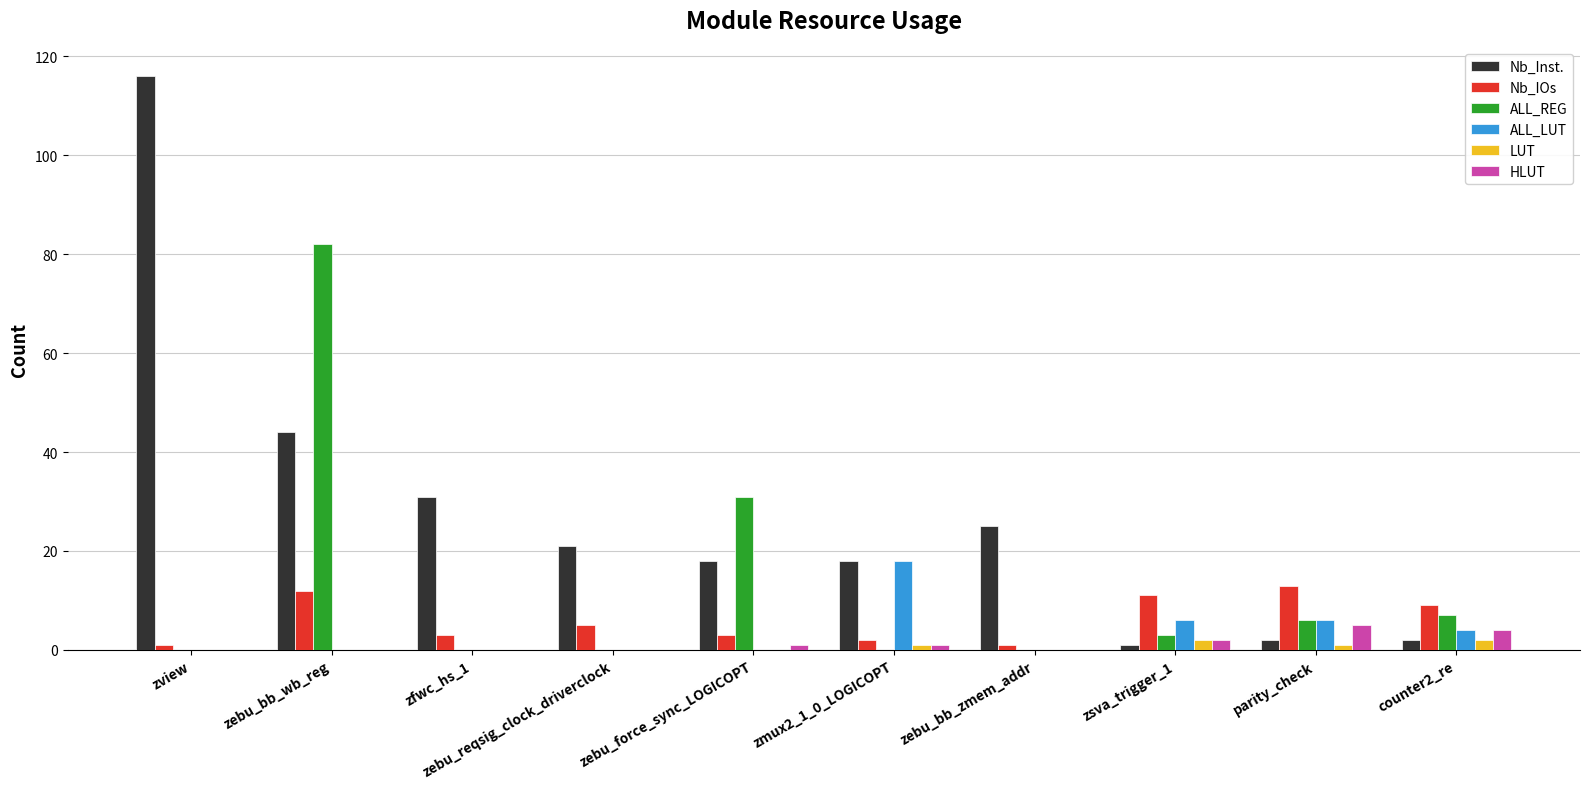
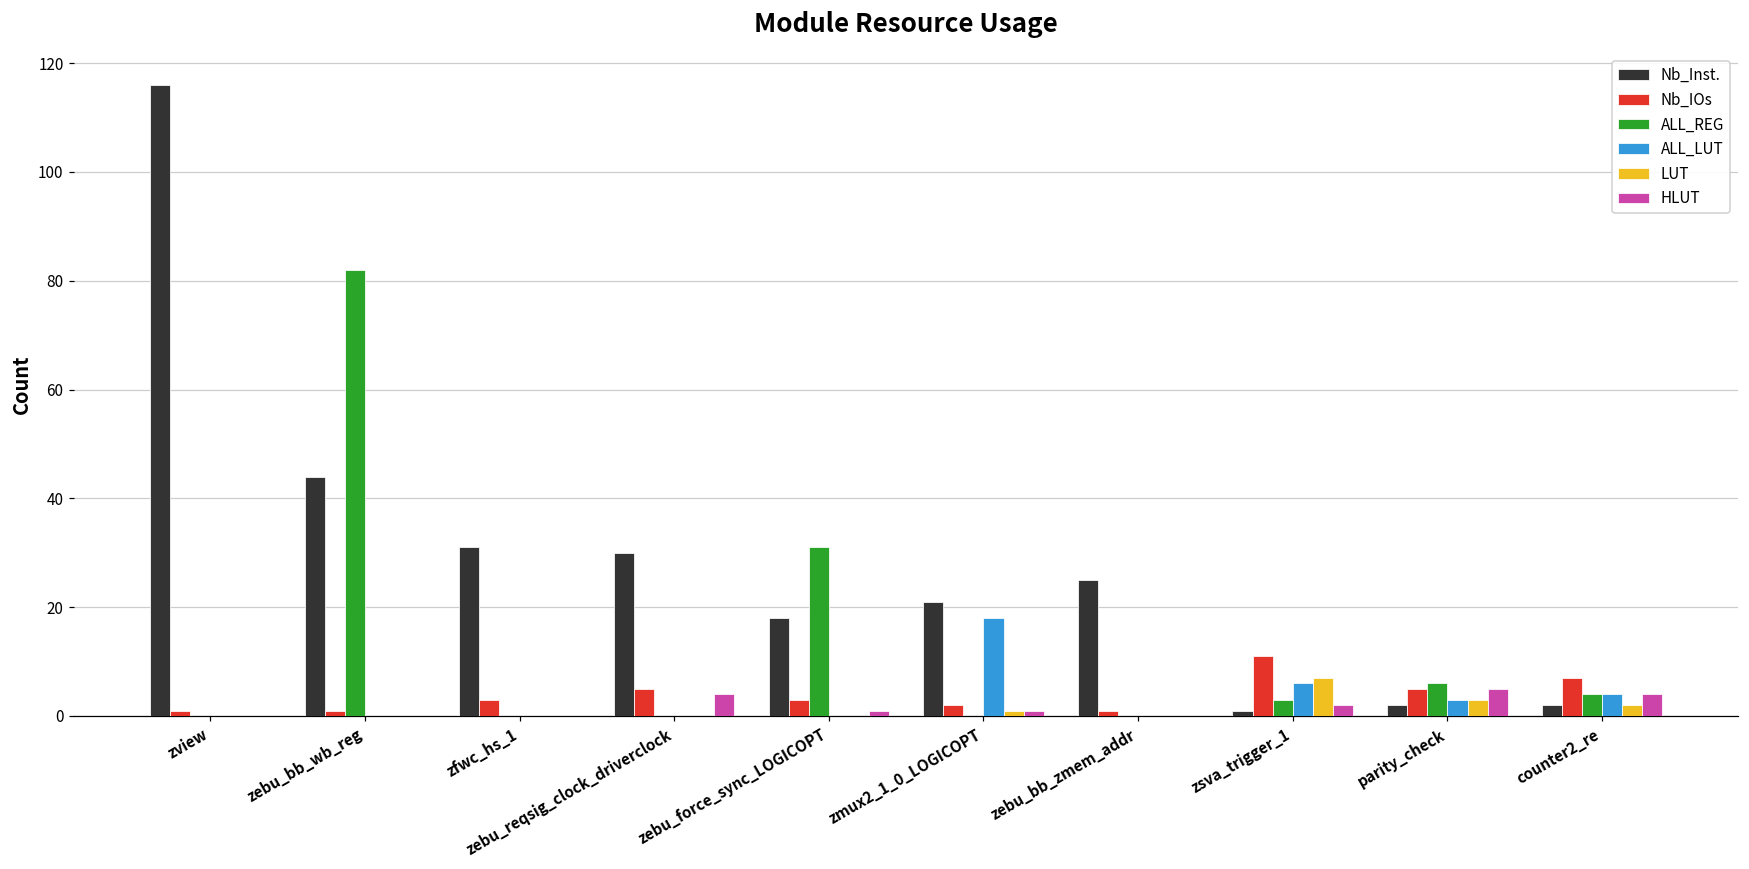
  {
    "Nb_Inst.": {
      "zview": 116,
      "zebu_bb_wb_reg": 44,
      "zfwc_hs_1": 31,
-     "zebu_reqsig_clock_driverclock": 21,
+     "zebu_reqsig_clock_driverclock": 30,
      "zebu_force_sync_LOGICOPT": 18,
-     "zmux2_1_0_LOGICOPT": 18,
+     "zmux2_1_0_LOGICOPT": 21,
      "zebu_bb_zmem_addr": 25,
      "zsva_trigger_1": 1,
      "parity_check": 2,
      "counter2_re": 2
    },
    "Nb_IOs": {
      "zview": 1,
-     "zebu_bb_wb_reg": 12,
+     "zebu_bb_wb_reg": 1,
      "zfwc_hs_1": 3,
      "zebu_reqsig_clock_driverclock": 5,
      "zebu_force_sync_LOGICOPT": 3,
      "zmux2_1_0_LOGICOPT": 2,
      "zebu_bb_zmem_addr": 1,
      "zsva_trigger_1": 11,
-     "parity_check": 13,
-     "counter2_re": 9
+     "parity_check": 5,
+     "counter2_re": 7
    },
    "ALL_REG": {
      "zview": 0,
      "zebu_bb_wb_reg": 82,
      "zfwc_hs_1": 0,
      "zebu_reqsig_clock_driverclock": 0,
      "zebu_force_sync_LOGICOPT": 31,
      "zmux2_1_0_LOGICOPT": 0,
      "zebu_bb_zmem_addr": 0,
      "zsva_trigger_1": 3,
      "parity_check": 6,
-     "counter2_re": 7
+     "counter2_re": 4
    },
    "ALL_LUT": {
      "zview": 0,
      "zebu_bb_wb_reg": 0,
      "zfwc_hs_1": 0,
      "zebu_reqsig_clock_driverclock": 0,
      "zebu_force_sync_LOGICOPT": 0,
      "zmux2_1_0_LOGICOPT": 18,
      "zebu_bb_zmem_addr": 0,
      "zsva_trigger_1": 6,
-     "parity_check": 6,
+     "parity_check": 3,
      "counter2_re": 4
    },
    "LUT": {
      "zview": 0,
      "zebu_bb_wb_reg": 0,
      "zfwc_hs_1": 0,
      "zebu_reqsig_clock_driverclock": 0,
      "zebu_force_sync_LOGICOPT": 0,
      "zmux2_1_0_LOGICOPT": 1,
      "zebu_bb_zmem_addr": 0,
-     "zsva_trigger_1": 2,
-     "parity_check": 1,
+     "zsva_trigger_1": 7,
+     "parity_check": 3,
      "counter2_re": 2
    },
    "HLUT": {
      "zview": 0,
      "zebu_bb_wb_reg": 0,
      "zfwc_hs_1": 0,
-     "zebu_reqsig_clock_driverclock": 0,
+     "zebu_reqsig_clock_driverclock": 4,
      "zebu_force_sync_LOGICOPT": 1,
      "zmux2_1_0_LOGICOPT": 1,
      "zebu_bb_zmem_addr": 0,
      "zsva_trigger_1": 2,
      "parity_check": 5,
      "counter2_re": 4
    }
  }
